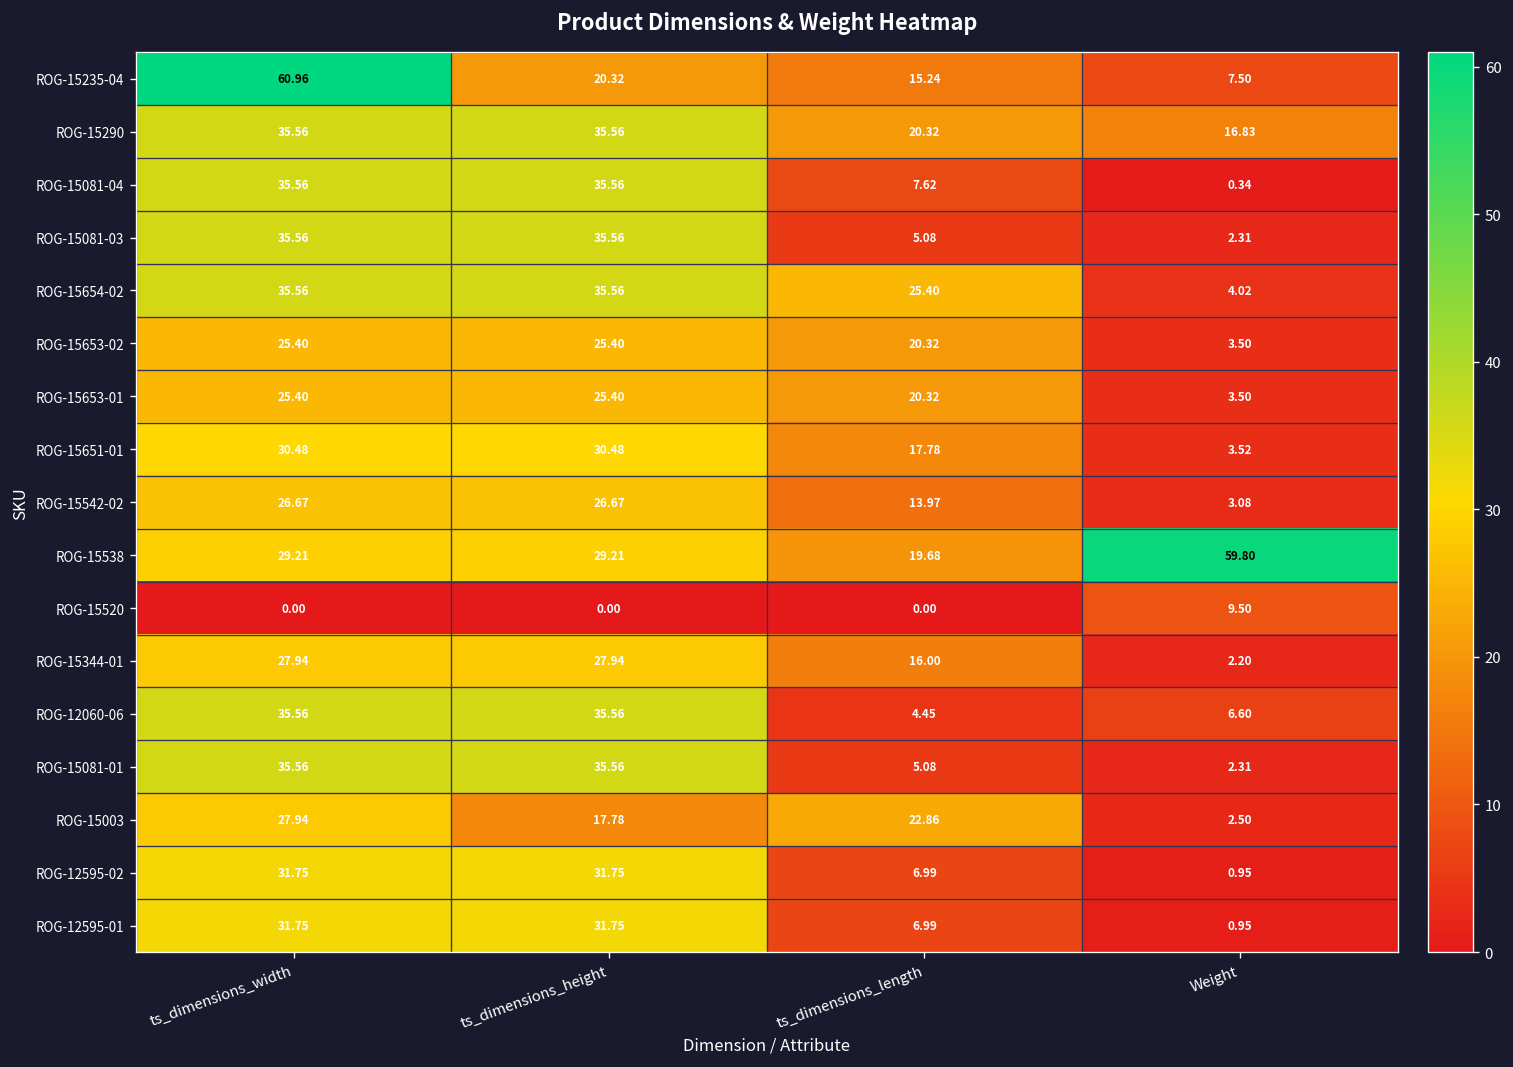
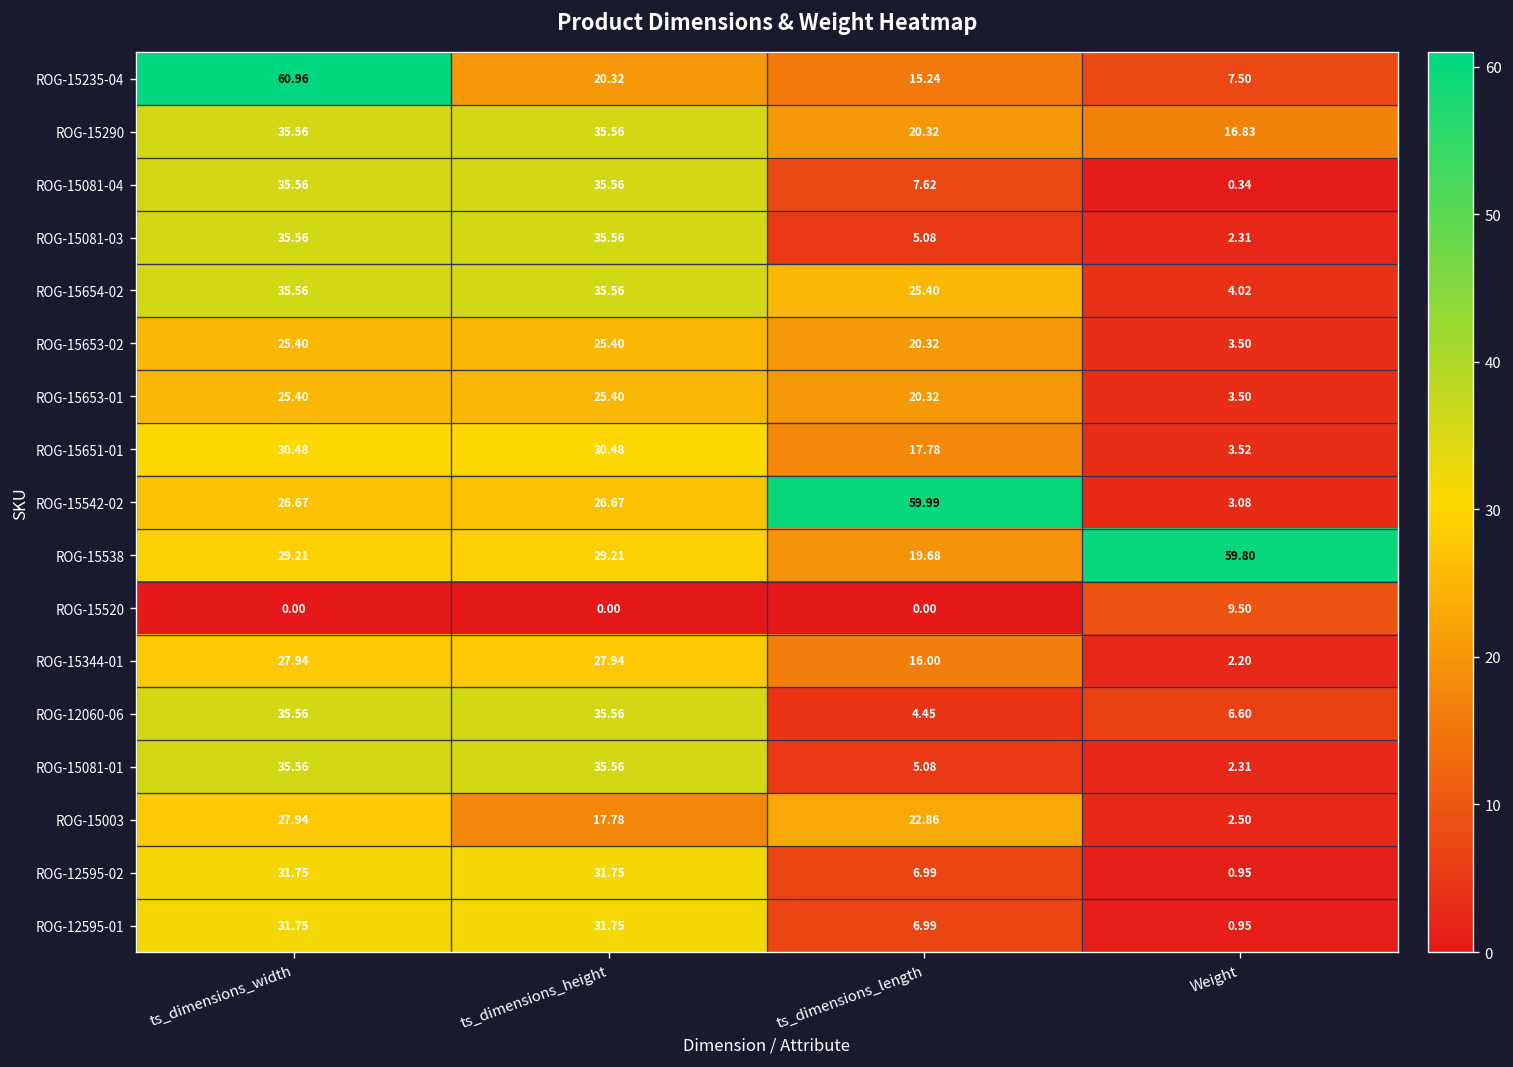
  {
    "ROG-15235-04": {
      "ts_dimensions_width": 60.96,
      "ts_dimensions_height": 20.32,
      "ts_dimensions_length": 15.24,
      "Weight": 7.50
    },
    "ROG-15290": {
      "ts_dimensions_width": 35.56,
      "ts_dimensions_height": 35.56,
      "ts_dimensions_length": 20.32,
      "Weight": 16.83
    },
    "ROG-15081-04": {
      "ts_dimensions_width": 35.56,
      "ts_dimensions_height": 35.56,
      "ts_dimensions_length": 7.62,
      "Weight": 0.34
    },
    "ROG-15081-03": {
      "ts_dimensions_width": 35.56,
      "ts_dimensions_height": 35.56,
      "ts_dimensions_length": 5.08,
      "Weight": 2.31
    },
    "ROG-15654-02": {
      "ts_dimensions_width": 35.56,
      "ts_dimensions_height": 35.56,
      "ts_dimensions_length": 25.40,
      "Weight": 4.02
    },
    "ROG-15653-02": {
      "ts_dimensions_width": 25.40,
      "ts_dimensions_height": 25.40,
      "ts_dimensions_length": 20.32,
      "Weight": 3.50
    },
    "ROG-15653-01": {
      "ts_dimensions_width": 25.40,
      "ts_dimensions_height": 25.40,
      "ts_dimensions_length": 20.32,
      "Weight": 3.50
    },
    "ROG-15651-01": {
      "ts_dimensions_width": 30.48,
      "ts_dimensions_height": 30.48,
      "ts_dimensions_length": 17.78,
      "Weight": 3.52
    },
    "ROG-15542-02": {
      "ts_dimensions_width": 26.67,
      "ts_dimensions_height": 26.67,
-     "ts_dimensions_length": 13.97,
+     "ts_dimensions_length": 59.99,
      "Weight": 3.08
    },
    "ROG-15538": {
      "ts_dimensions_width": 29.21,
      "ts_dimensions_height": 29.21,
      "ts_dimensions_length": 19.68,
      "Weight": 59.80
    },
    "ROG-15520": {
      "ts_dimensions_width": 0.00,
      "ts_dimensions_height": 0.00,
      "ts_dimensions_length": 0.00,
      "Weight": 9.50
    },
    "ROG-15344-01": {
      "ts_dimensions_width": 27.94,
      "ts_dimensions_height": 27.94,
      "ts_dimensions_length": 16.00,
      "Weight": 2.20
    },
    "ROG-12060-06": {
      "ts_dimensions_width": 35.56,
      "ts_dimensions_height": 35.56,
      "ts_dimensions_length": 4.45,
      "Weight": 6.60
    },
    "ROG-15081-01": {
      "ts_dimensions_width": 35.56,
      "ts_dimensions_height": 35.56,
      "ts_dimensions_length": 5.08,
      "Weight": 2.31
    },
    "ROG-15003": {
      "ts_dimensions_width": 27.94,
      "ts_dimensions_height": 17.78,
      "ts_dimensions_length": 22.86,
      "Weight": 2.50
    },
    "ROG-12595-02": {
      "ts_dimensions_width": 31.75,
      "ts_dimensions_height": 31.75,
      "ts_dimensions_length": 6.99,
      "Weight": 0.95
    },
    "ROG-12595-01": {
      "ts_dimensions_width": 31.75,
      "ts_dimensions_height": 31.75,
      "ts_dimensions_length": 6.99,
      "Weight": 0.95
    }
  }
